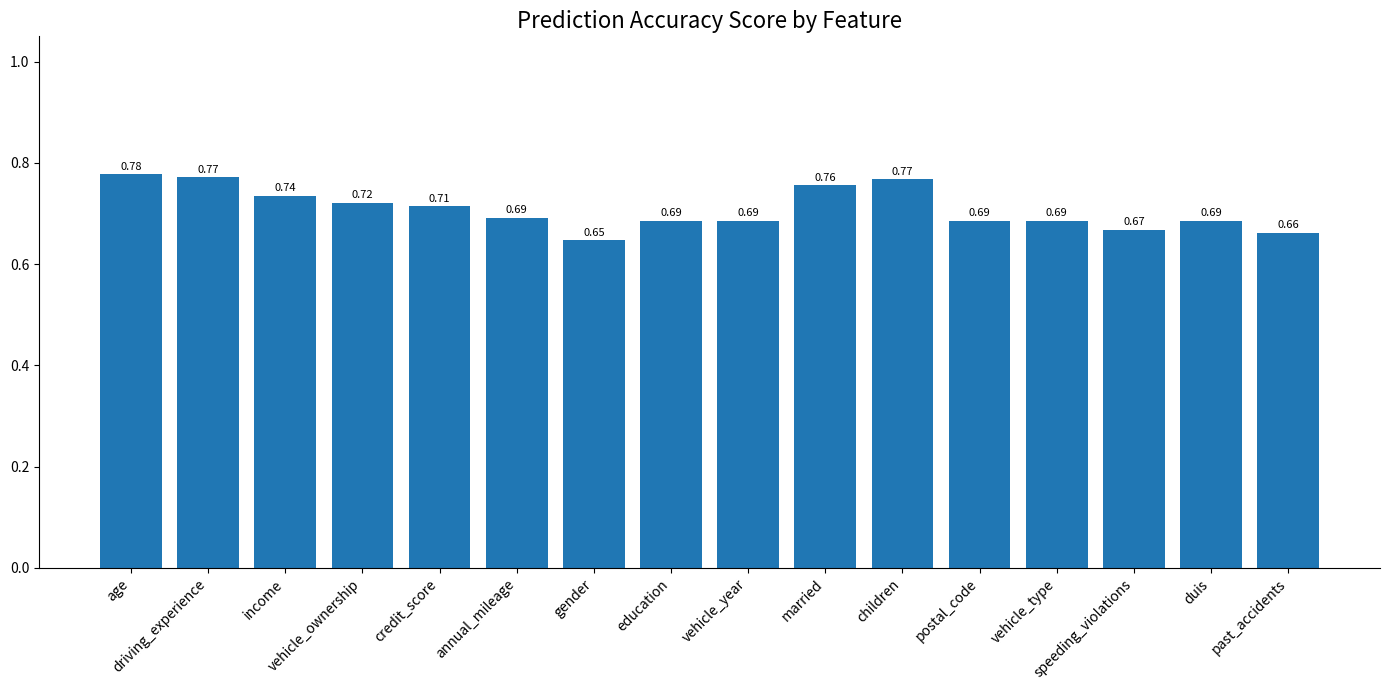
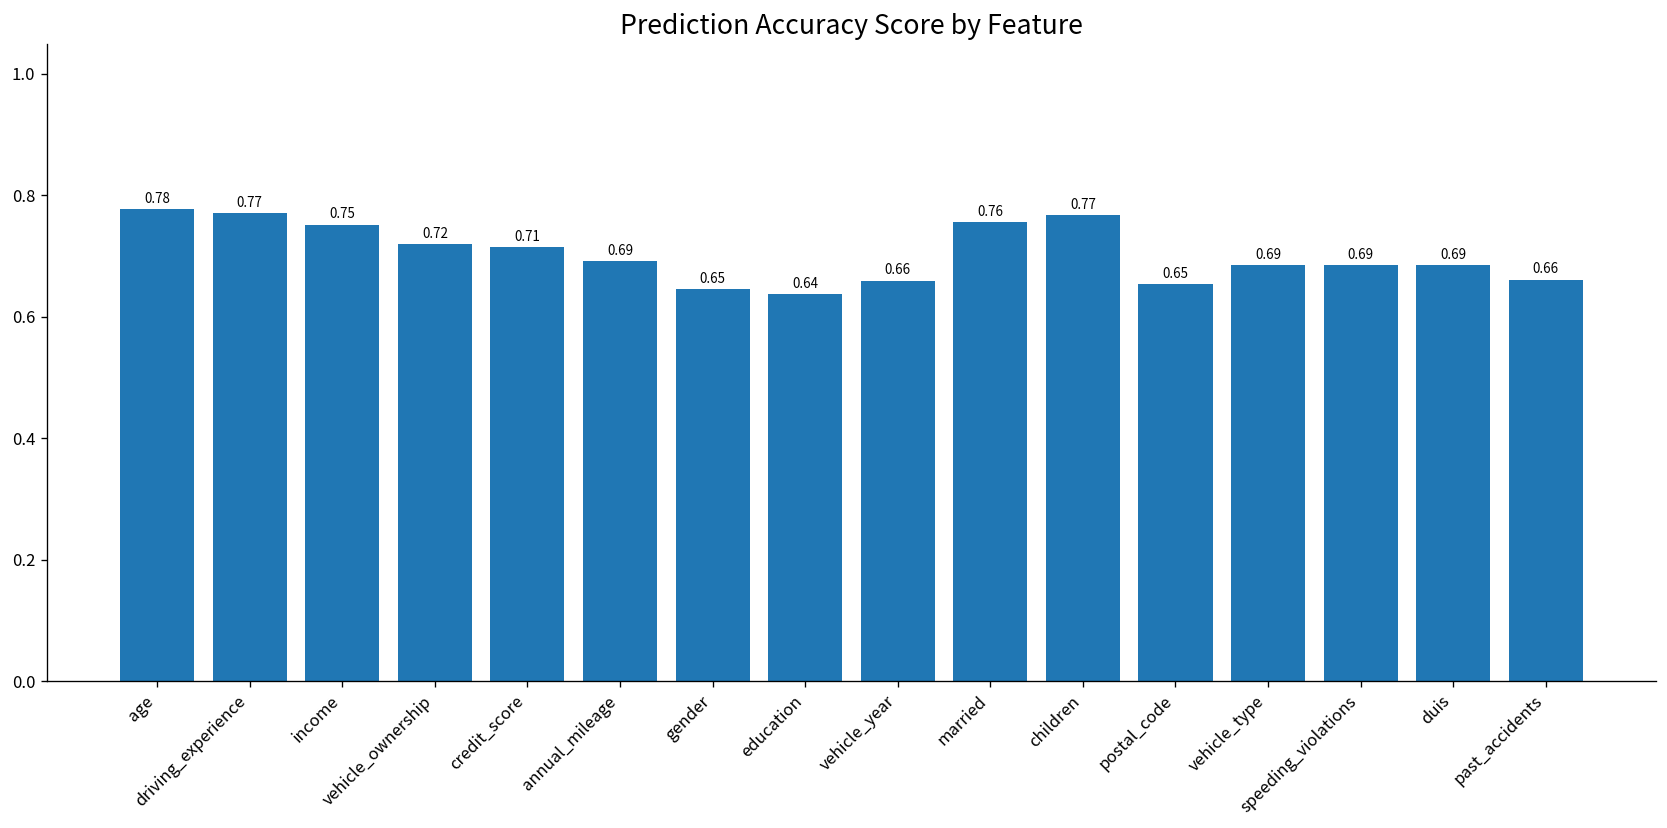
  {
    "age": 0.78,
    "driving_experience": 0.77,
-   "income": 0.74,
+   "income": 0.75,
    "vehicle_ownership": 0.72,
    "credit_score": 0.71,
    "annual_mileage": 0.69,
    "gender": 0.65,
-   "education": 0.69,
-   "vehicle_year": 0.69,
+   "education": 0.64,
+   "vehicle_year": 0.66,
    "married": 0.76,
    "children": 0.77,
-   "postal_code": 0.69,
+   "postal_code": 0.65,
    "vehicle_type": 0.69,
-   "speeding_violations": 0.67,
+   "speeding_violations": 0.69,
    "duis": 0.69,
    "past_accidents": 0.66
  }
